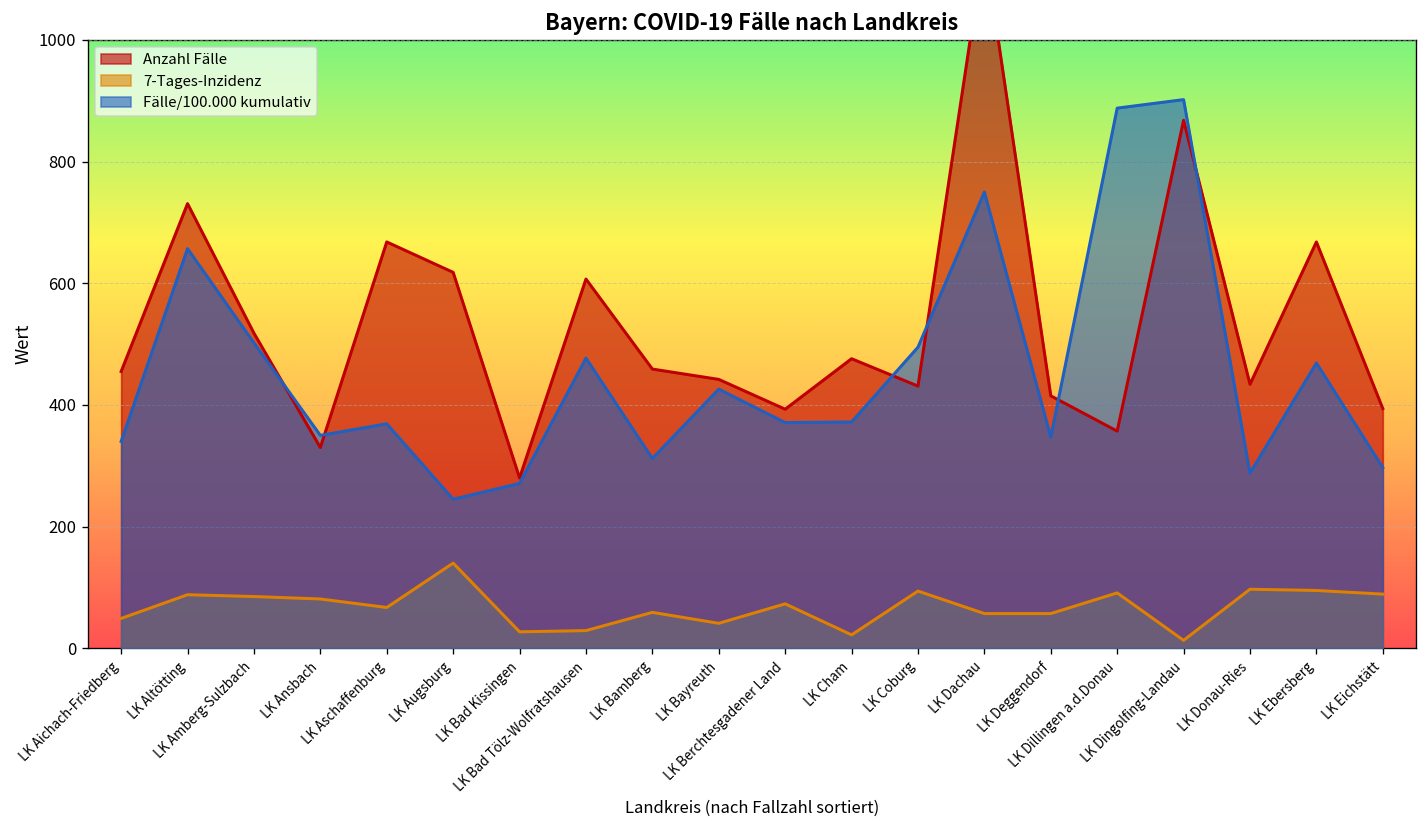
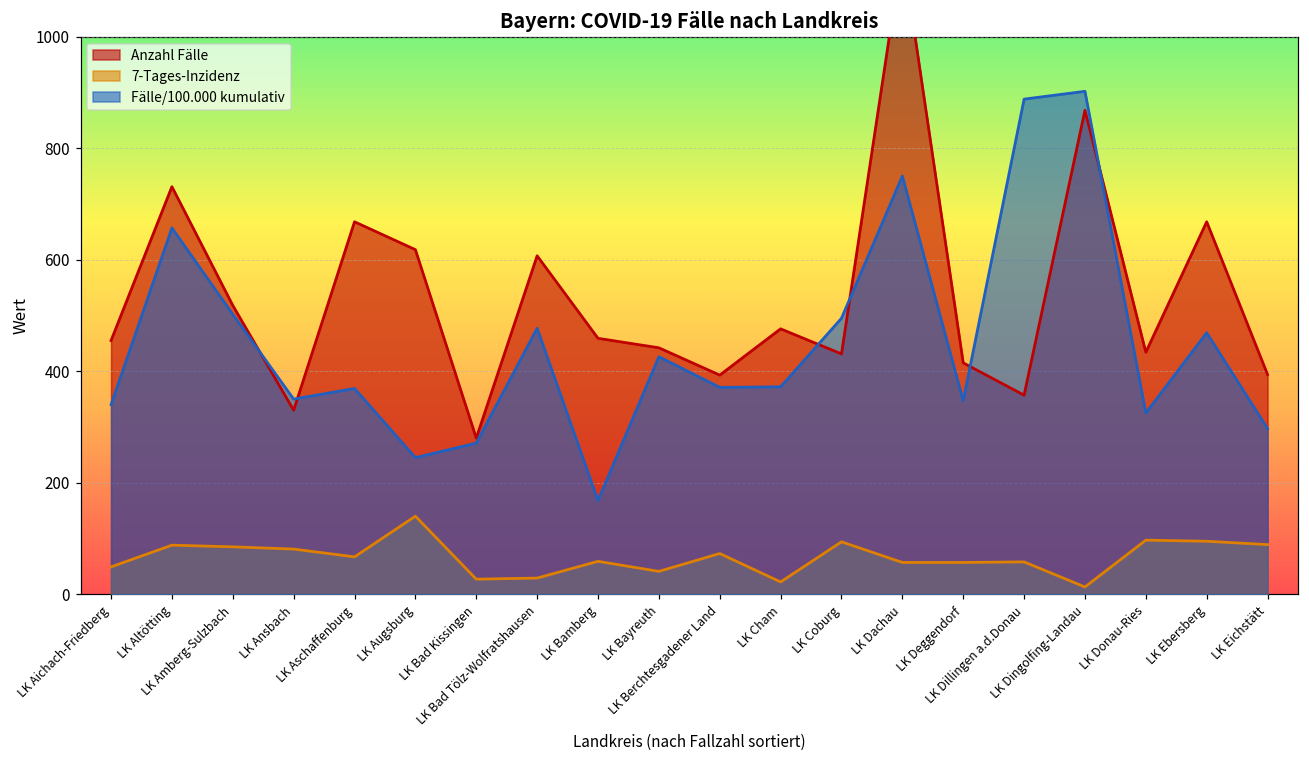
  {
    "Anzahl Fälle": {
      "LK Aichach-Friedberg": 460,
      "LK Altötting": 730,
      "LK Amberg-Sulzbach": 520,
      "LK Ansbach": 330,
      "LK Aschaffenburg": 670,
      "LK Augsburg": 620,
      "LK Bad Kissingen": 280,
      "LK Bad Tölz-Wolfratshausen": 610,
      "LK Bamberg": 460,
      "LK Bayreuth": 440,
      "LK Berchtesgadener Land": 390,
      "LK Cham": 480,
      "LK Coburg": 430,
      "LK Deggendorf": 420,
      "LK Dillingen a.d.Donau": 360,
      "LK Dingolfing-Landau": 870,
      "LK Donau-Ries": 430,
      "LK Ebersberg": 670,
      "LK Eichstätt": 390
    },
    "7-Tages-Inzidenz": {
      "LK Aichach-Friedberg": 50,
      "LK Altötting": 90,
      "LK Amberg-Sulzbach": 90,
      "LK Ansbach": 80,
      "LK Aschaffenburg": 70,
      "LK Augsburg": 140,
      "LK Bad Kissingen": 30,
      "LK Bad Tölz-Wolfratshausen": 30,
      "LK Bamberg": 60,
      "LK Bayreuth": 40,
      "LK Berchtesgadener Land": 70,
      "LK Cham": 20,
      "LK Coburg": 90,
      "LK Dachau": 60,
      "LK Deggendorf": 60,
-     "LK Dillingen a.d.Donau": 90,
+     "LK Dillingen a.d.Donau": 60,
      "LK Dingolfing-Landau": 10,
      "LK Donau-Ries": 100,
      "LK Ebersberg": 100,
      "LK Eichstätt": 90
    },
    "Fälle/100.000 kumulativ": {
      "LK Aichach-Friedberg": 340,
      "LK Altötting": 660,
      "LK Amberg-Sulzbach": 500,
      "LK Ansbach": 350,
      "LK Aschaffenburg": 370,
      "LK Augsburg": 250,
      "LK Bad Kissingen": 270,
      "LK Bad Tölz-Wolfratshausen": 480,
-     "LK Bamberg": 310,
+     "LK Bamberg": 170,
      "LK Bayreuth": 430,
      "LK Berchtesgadener Land": 370,
      "LK Cham": 370,
      "LK Coburg": 500,
      "LK Dachau": 750,
      "LK Deggendorf": 350,
      "LK Dillingen a.d.Donau": 890,
      "LK Dingolfing-Landau": 900,
-     "LK Donau-Ries": 290,
+     "LK Donau-Ries": 330,
      "LK Ebersberg": 470,
      "LK Eichstätt": 300
    }
  }
